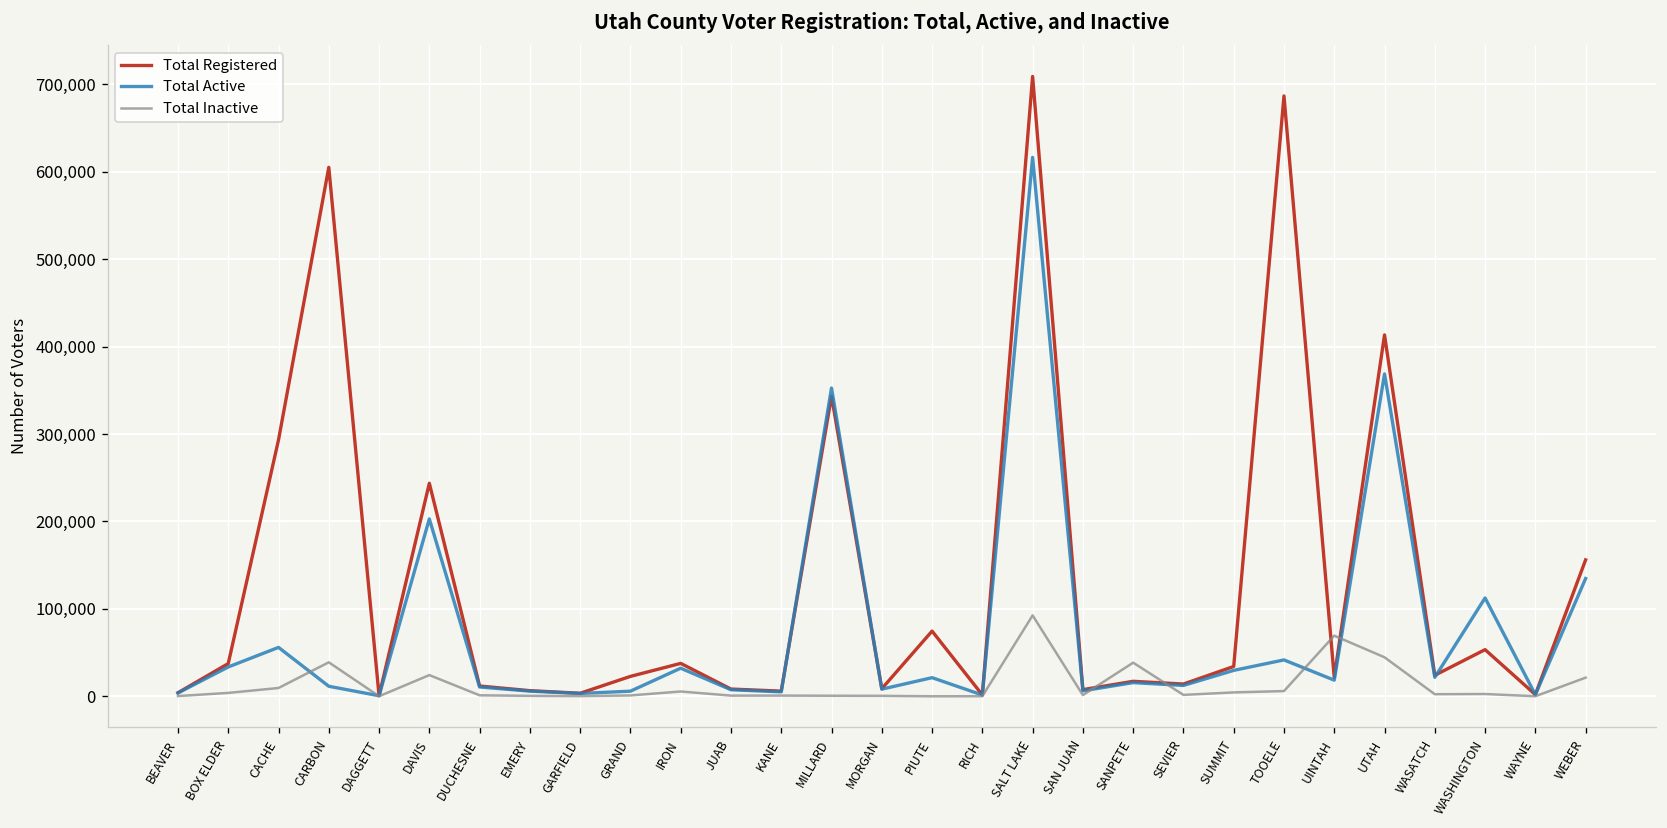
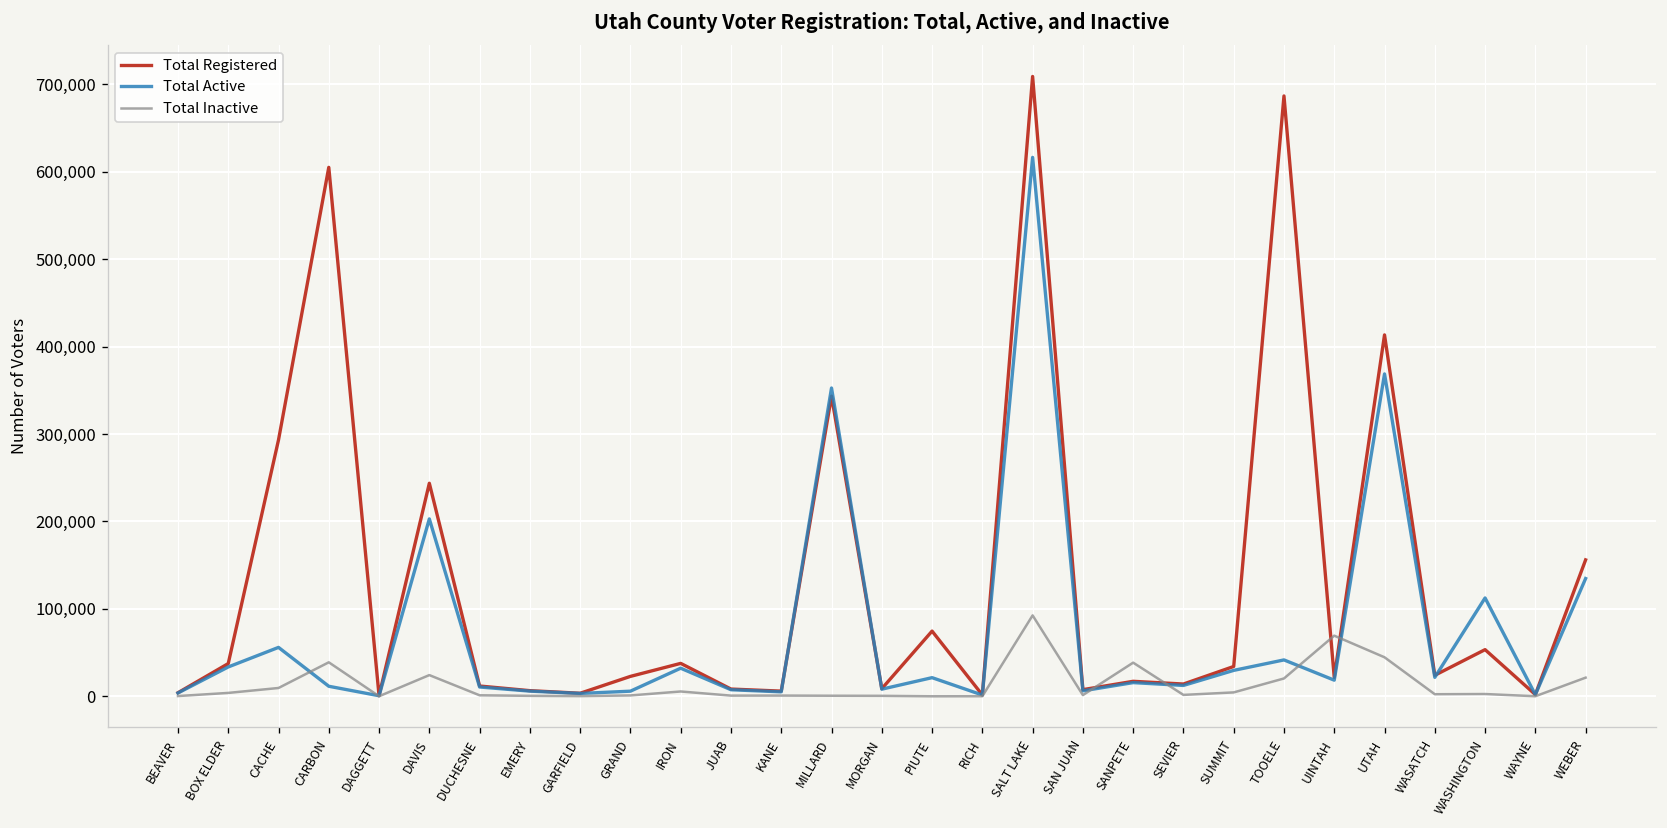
  {
    "Total Registered": {
      "BOX ELDER": "40,000",
      "CACHE": "290,000",
      "CARBON": "610,000",
      "DAVIS": "240,000",
      "GRAND": "20,000",
      "IRON": "40,000",
      "MILLARD": "340,000",
      "PIUTE": "70,000",
      "SALT LAKE": "710,000",
      "SUMMIT": "30,000",
      "TOOELE": "690,000",
      "UTAH": "410,000",
      "WASHINGTON": "50,000",
      "WEBER": "160,000"
    },
    "Total Active": {
      "BOX ELDER": "30,000",
      "CACHE": "60,000",
      "CARBON": "10,000",
      "DAVIS": "200,000",
      "GRAND": "10,000",
      "IRON": "30,000",
      "MILLARD": "350,000",
      "PIUTE": "20,000",
      "SALT LAKE": "620,000",
      "SUMMIT": "30,000",
      "TOOELE": "40,000",
      "UTAH": "370,000",
      "WASHINGTON": "110,000",
      "WEBER": "130,000"
    },
    "Total Inactive": {
      "BOX ELDER": "0",
      "CACHE": "10,000",
      "CARBON": "40,000",
      "DAVIS": "20,000",
      "DUCHESNE": "0",
      "EMERY": "0",
      "GRAND": "0",
      "IRON": "10,000",
      "JUAB": "0",
      "KANE": "0",
      "MILLARD": "0",
      "MORGAN": "0",
      "PIUTE": "0",
      "SALT LAKE": "90,000",
      "SAN JUAN": "0",
      "SANPETE": "40,000",
      "SEVIER": "0",
      "SUMMIT": "0",
-     "TOOELE": "10,000",
+     "TOOELE": "20,000",
      "UINTAH": "70,000",
      "UTAH": "40,000",
      "WASATCH": "0",
      "WASHINGTON": "0",
      "WEBER": "20,000"
    }
  }
